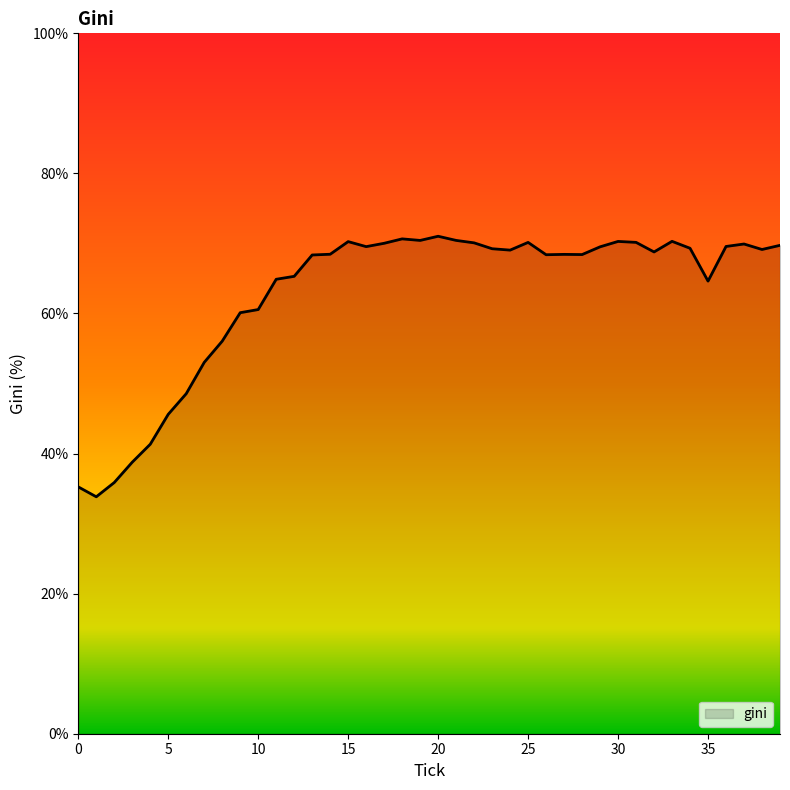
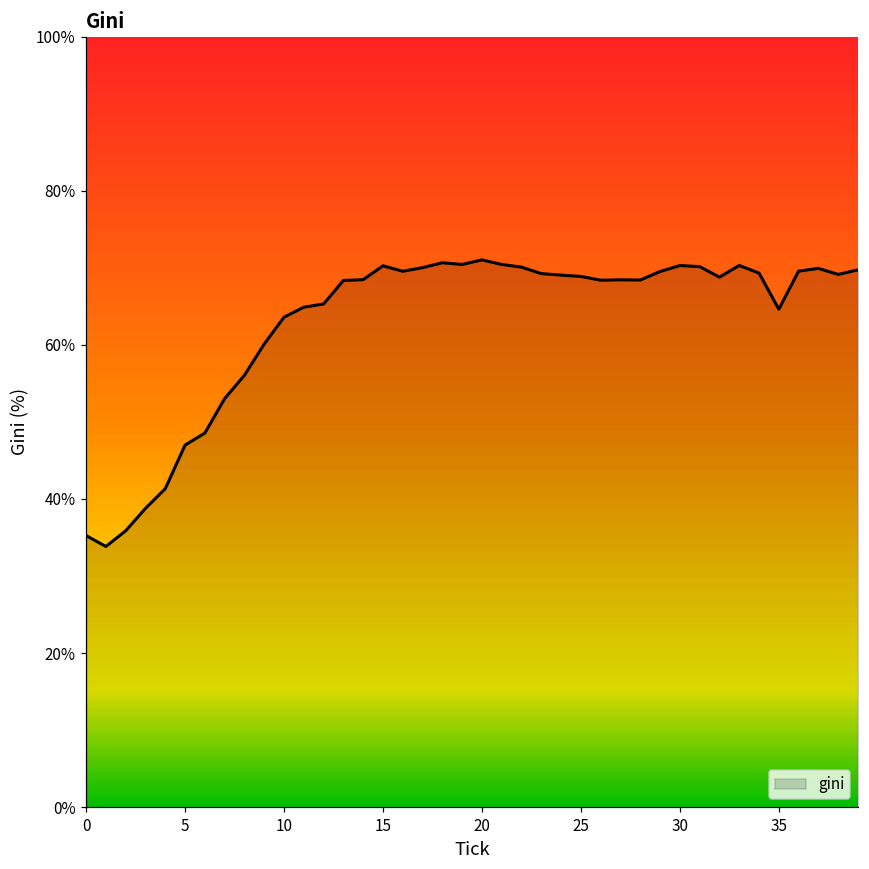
  {
    "0": "35%",
-   "5": "46%",
-   "10": "61%",
+   "5": "47%",
+   "10": "64%",
    "15": "70%",
    "20": "71%",
-   "25": "70%",
+   "25": "69%",
    "30": "70%",
    "35": "65%"
  }
